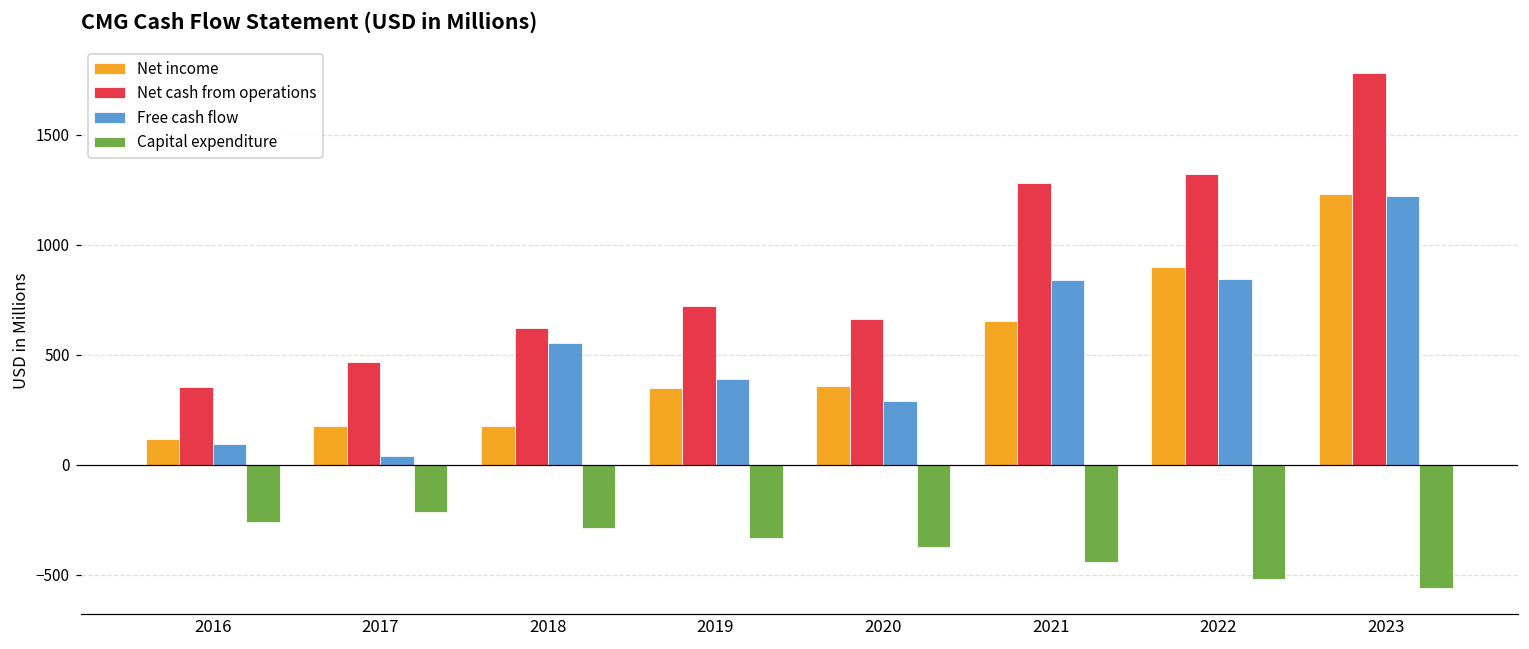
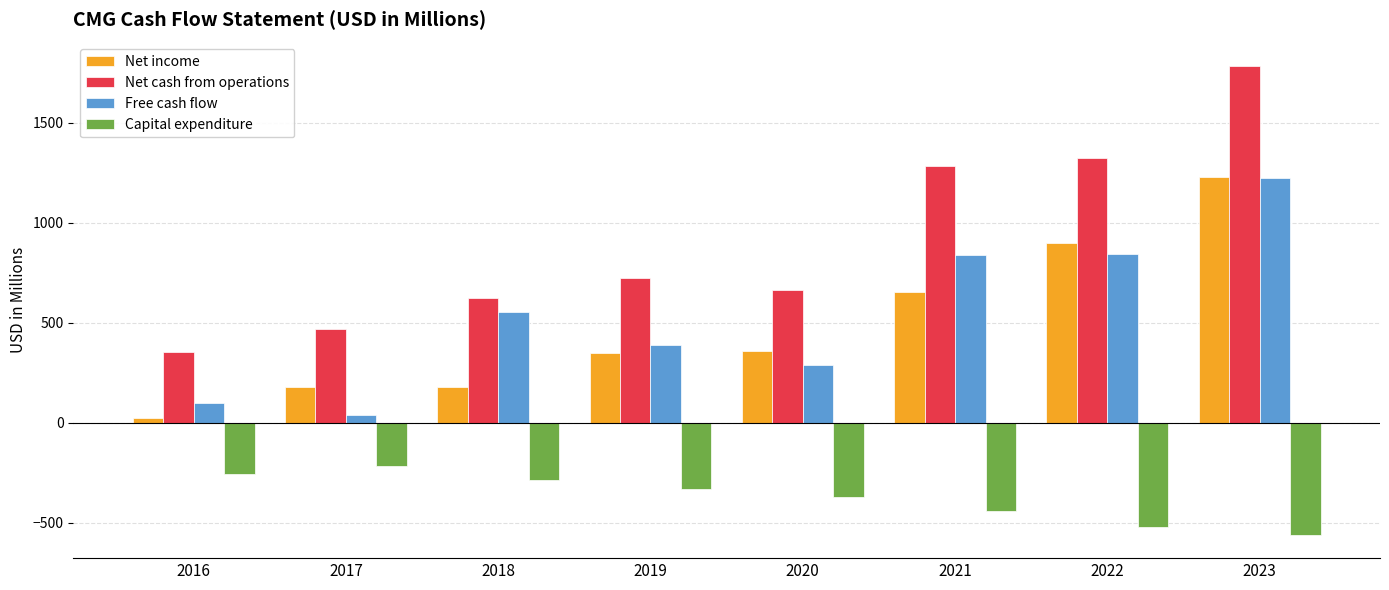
  {
    "Net income": {
-     "2016": 120,
+     "2016": 20,
      "2017": 180,
      "2018": 180,
      "2019": 350,
      "2020": 360,
      "2021": 650,
      "2022": 900,
      "2023": 1230
    },
    "Net cash from operations": {
      "2016": 360,
      "2017": 470,
      "2018": 620,
      "2019": 720,
      "2020": 660,
      "2021": 1280,
      "2022": 1320,
      "2023": 1780
    },
    "Free cash flow": {
      "2016": 100,
      "2017": 40,
      "2018": 550,
      "2019": 390,
      "2020": 290,
      "2021": 840,
      "2022": 840,
      "2023": 1220
    },
    "Capital expenditure": {
      "2016": -260,
      "2017": -220,
      "2018": -290,
      "2019": -330,
      "2020": -370,
      "2021": -440,
      "2022": -520,
      "2023": -560
    }
  }
